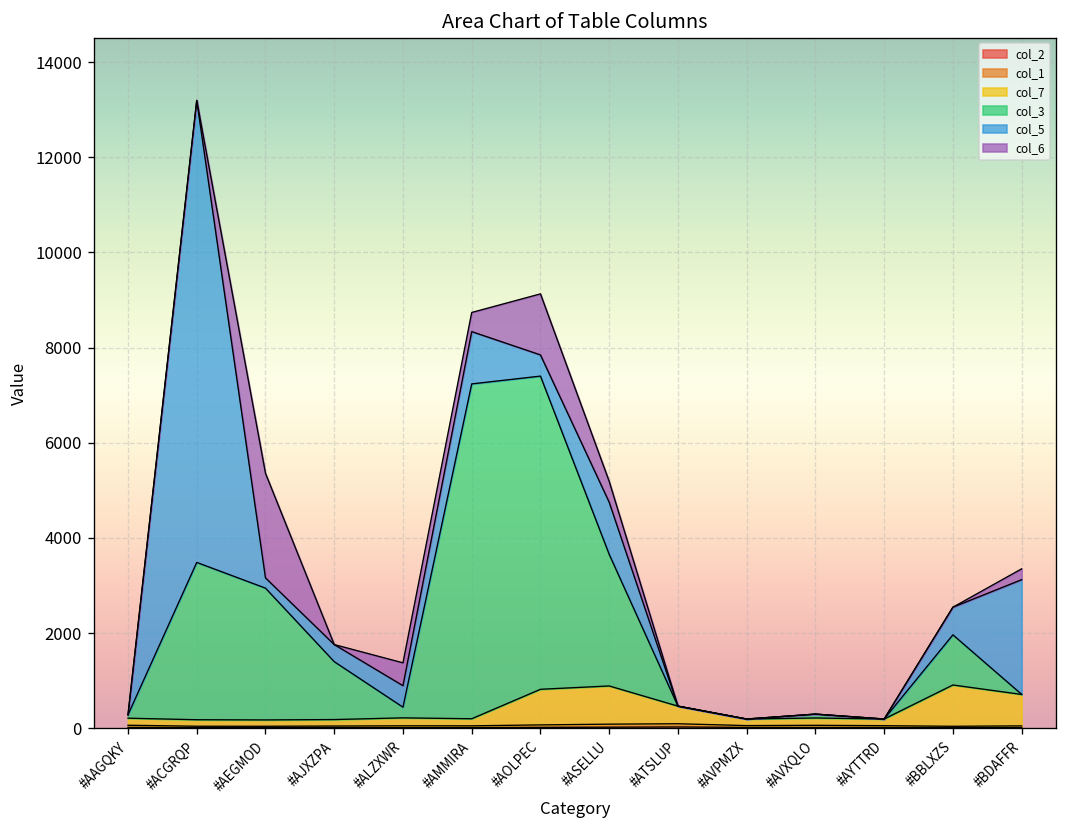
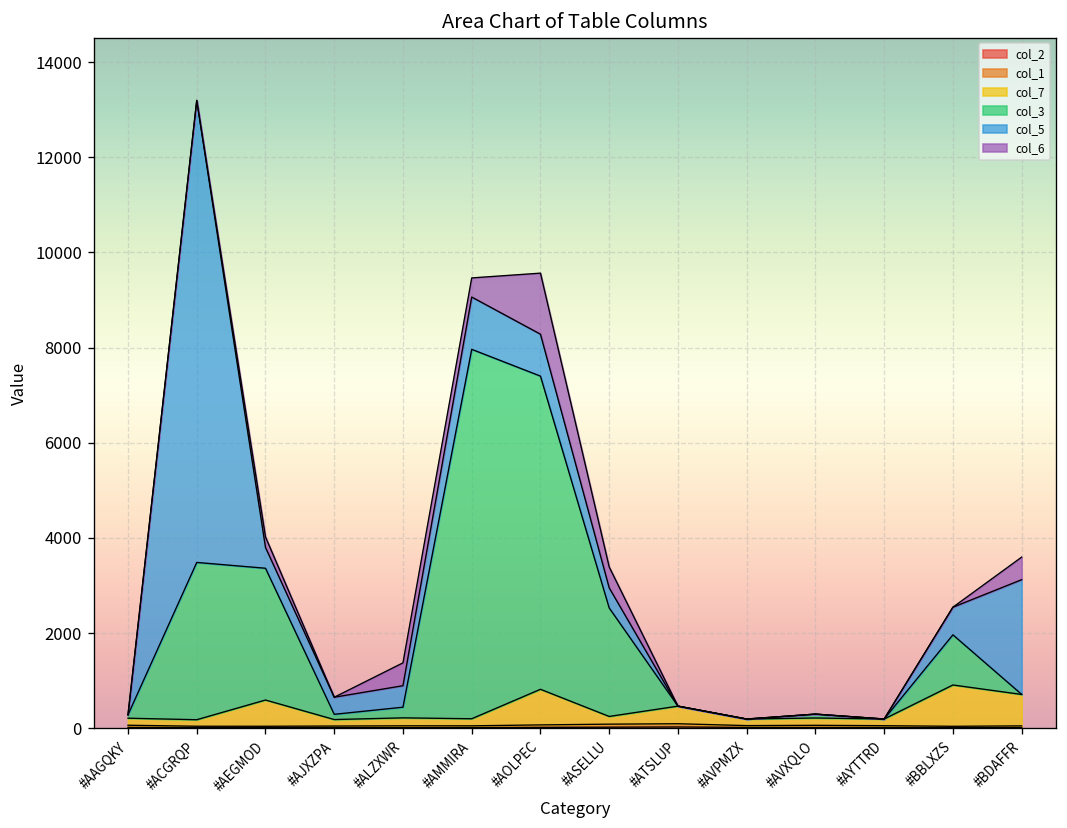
  {
    "col_7": {
      "#AAGQKY": 100,
      "#ACGRQP": 100,
-     "#AEGMOD": 100,
+     "#AEGMOD": 600,
      "#AJXZPA": 100,
      "#ALZXWR": 200,
      "#AMMIRA": 100,
      "#AOLPEC": 700,
-     "#ASELLU": 800,
+     "#ASELLU": 200,
      "#AVXQLO": 200,
      "#BBLXZS": 900
    },
    "col_3": {
      "#ACGRQP": 3300,
      "#AEGMOD": 2800,
-     "#AJXZPA": 1200,
+     "#AJXZPA": 100,
      "#ALZXWR": 200,
-     "#AMMIRA": 7000,
+     "#AMMIRA": 7800,
      "#AOLPEC": 6600,
-     "#ASELLU": 2800,
+     "#ASELLU": 2300,
      "#BBLXZS": 1100
    },
    "col_5": {
-     "#AEGMOD": 200,
+     "#AEGMOD": 400,
      "#ALZXWR": 500,
      "#AMMIRA": 1100,
-     "#AOLPEC": 400,
-     "#ASELLU": 1100,
+     "#AOLPEC": 900,
+     "#ASELLU": 400,
      "#BDAFFR": 2400
    },
    "col_6": {
-     "#AEGMOD": 2200,
+     "#AEGMOD": 200,
      "#ALZXWR": 500,
      "#AMMIRA": 400,
      "#AOLPEC": 1300,
      "#ASELLU": 400,
-     "#BDAFFR": 200
+     "#BDAFFR": 500
    }
  }
